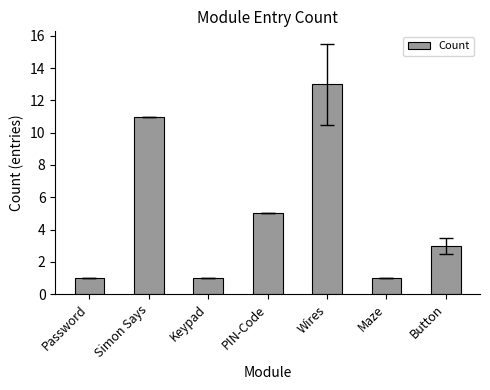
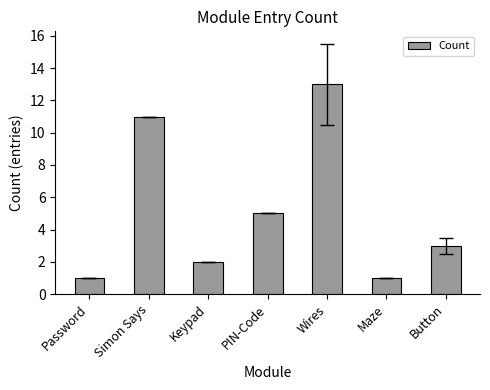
  {
    "Count": {
      "Password": 1,
      "Simon Says": 11,
-     "Keypad": 1,
+     "Keypad": 2,
      "PIN-Code": 5,
      "Wires": 13,
      "Maze": 1,
      "Button": 3
    }
  }
